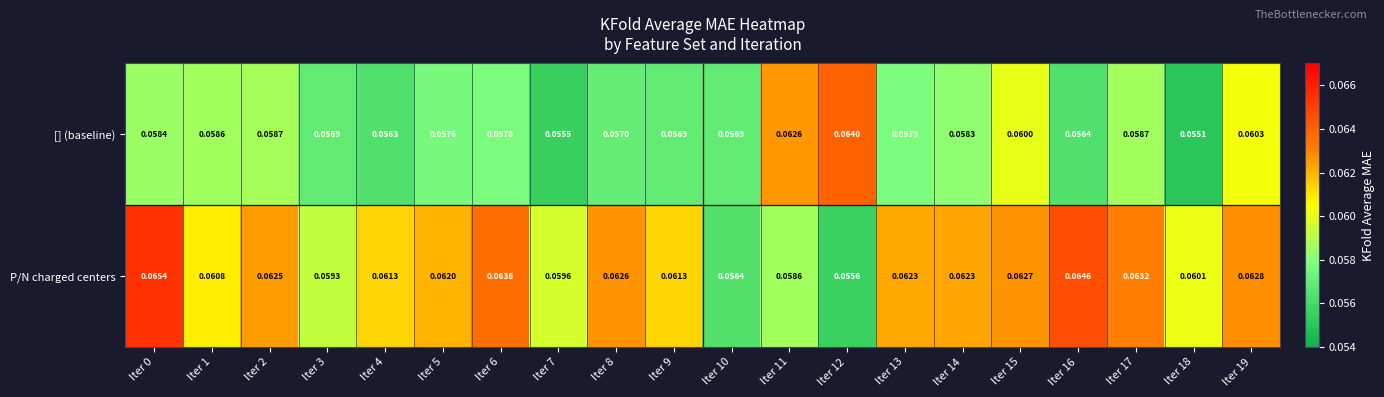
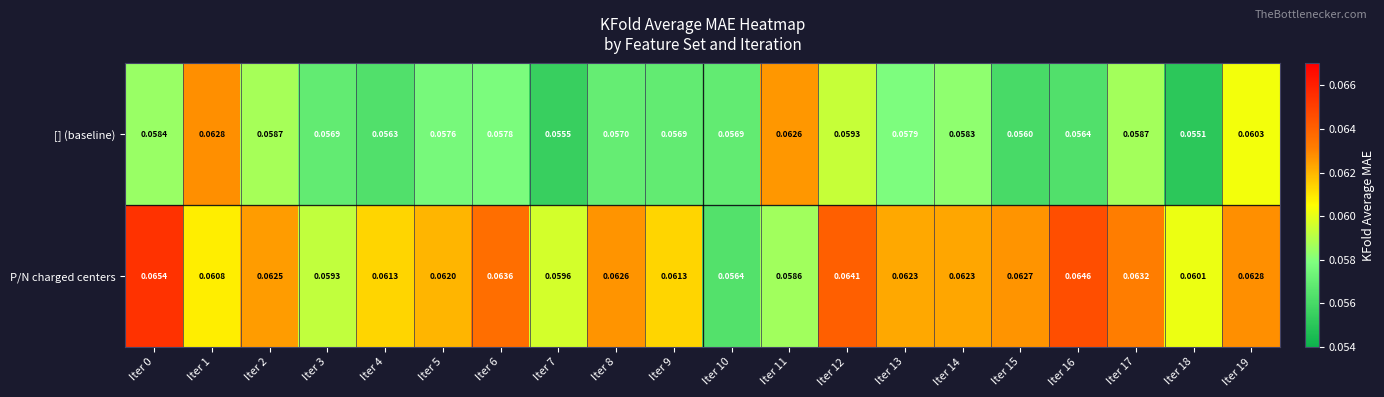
  {
    "[] (baseline)": {
      "Iter 0": 0.0584,
-     "Iter 1": 0.0586,
+     "Iter 1": 0.0628,
      "Iter 2": 0.0587,
      "Iter 3": 0.0569,
      "Iter 4": 0.0563,
      "Iter 5": 0.0576,
      "Iter 6": 0.0578,
      "Iter 7": 0.0555,
      "Iter 8": 0.0570,
      "Iter 9": 0.0569,
      "Iter 10": 0.0569,
      "Iter 11": 0.0626,
-     "Iter 12": 0.0640,
+     "Iter 12": 0.0593,
      "Iter 13": 0.0579,
      "Iter 14": 0.0583,
-     "Iter 15": 0.0600,
+     "Iter 15": 0.0560,
      "Iter 16": 0.0564,
      "Iter 17": 0.0587,
      "Iter 18": 0.0551,
      "Iter 19": 0.0603
    },
    "P/N charged centers": {
      "Iter 0": 0.0654,
      "Iter 1": 0.0608,
      "Iter 2": 0.0625,
      "Iter 3": 0.0593,
      "Iter 4": 0.0613,
      "Iter 5": 0.0620,
      "Iter 6": 0.0636,
      "Iter 7": 0.0596,
      "Iter 8": 0.0626,
      "Iter 9": 0.0613,
      "Iter 10": 0.0564,
      "Iter 11": 0.0586,
-     "Iter 12": 0.0556,
+     "Iter 12": 0.0641,
      "Iter 13": 0.0623,
      "Iter 14": 0.0623,
      "Iter 15": 0.0627,
      "Iter 16": 0.0646,
      "Iter 17": 0.0632,
      "Iter 18": 0.0601,
      "Iter 19": 0.0628
    }
  }
